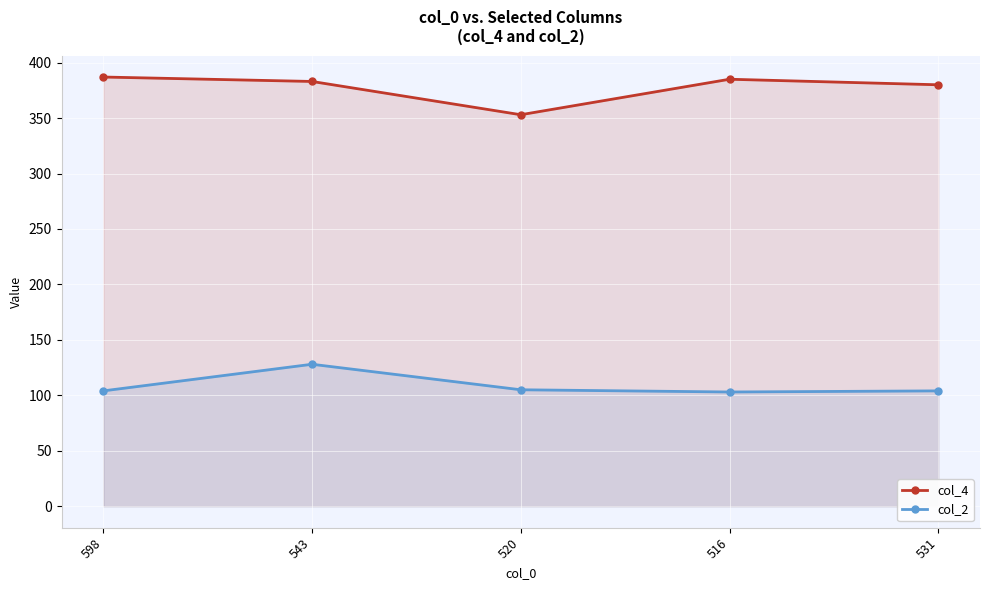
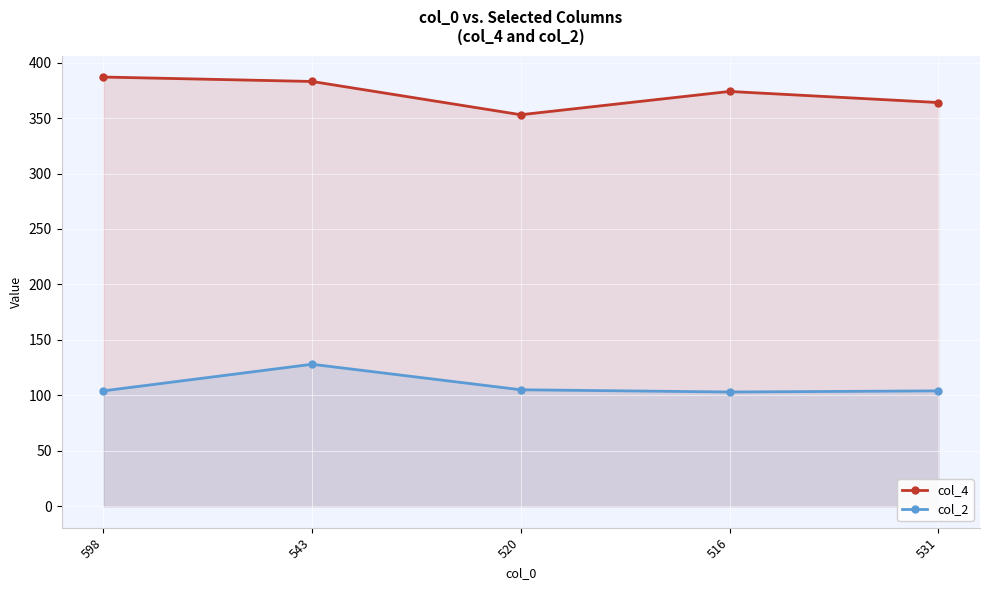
  {
    "col_4": {
      "598": 387,
      "543": 383,
      "520": 353,
-     "516": 385,
-     "531": 380
+     "516": 374,
+     "531": 364
    },
    "col_2": {
      "598": 104,
      "543": 128,
      "520": 105,
      "516": 103,
      "531": 104
    }
  }
